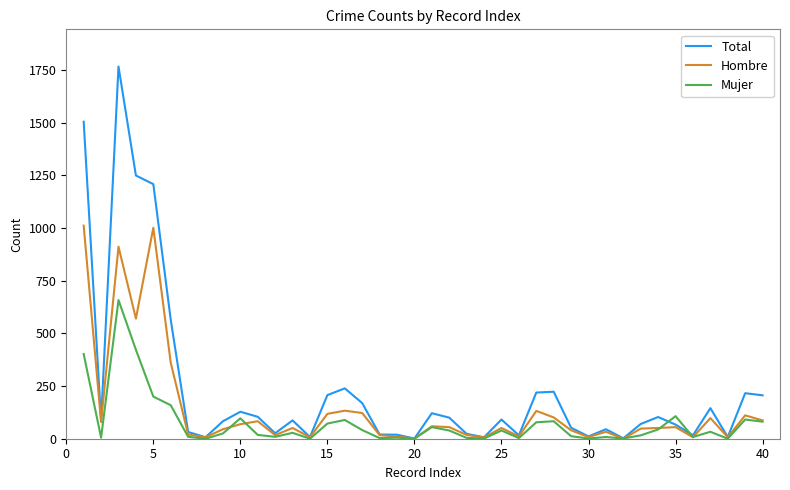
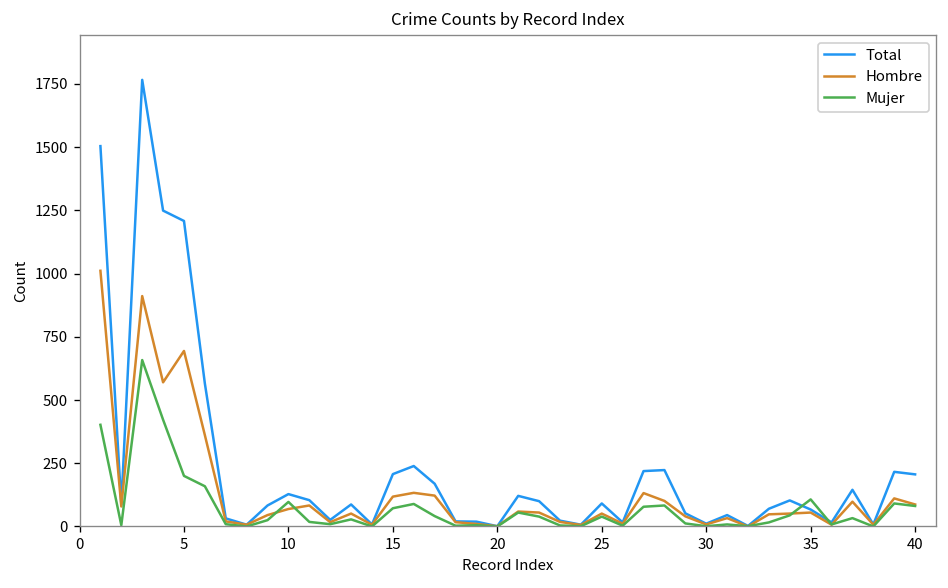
  {
    "Total": {
      "5": 1210,
      "10": 130,
      "15": 210,
      "25": 90,
      "40": 210
    },
    "Hombre": {
-     "5": 1000,
+     "5": 690,
      "10": 70,
      "15": 120
    },
    "Mujer": {
      "5": 200,
      "10": 100,
      "15": 70,
      "35": 110
    }
  }
